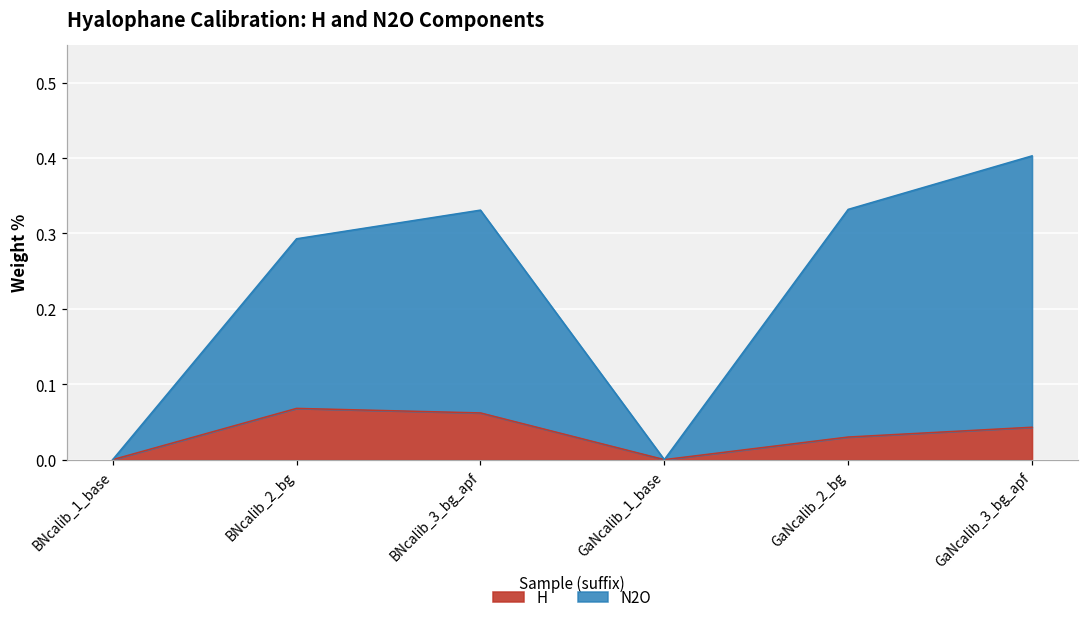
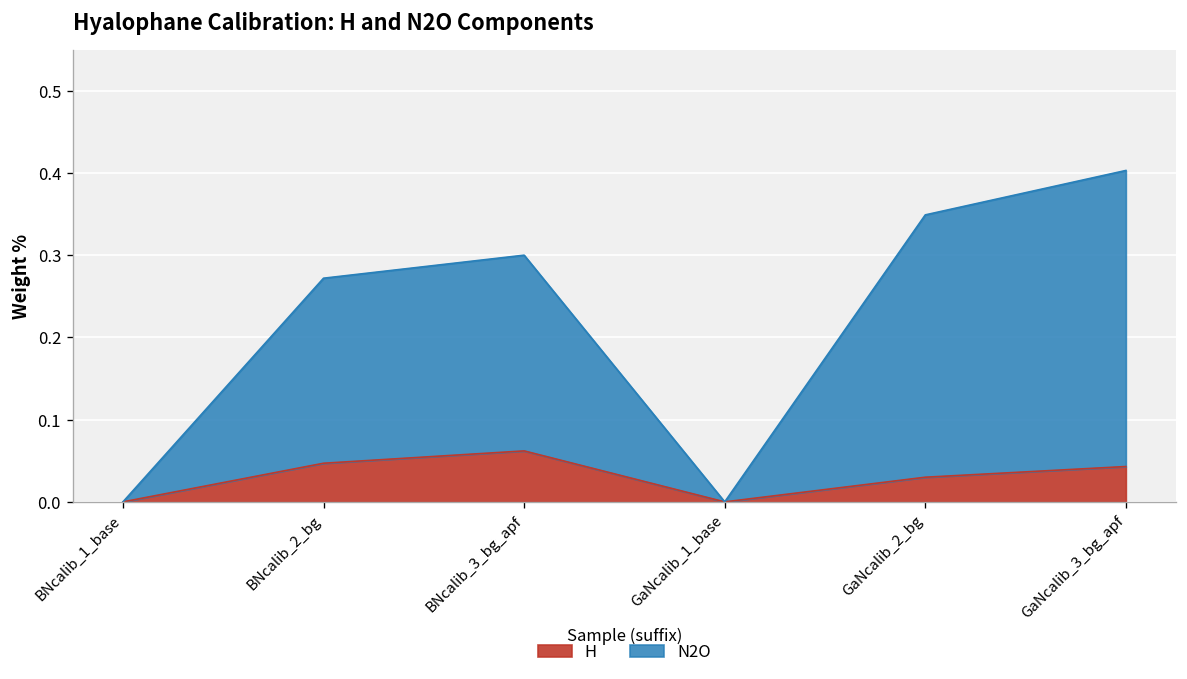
  {
    "H": {
-     "BNcalib_2_bg": 0.07,
+     "BNcalib_2_bg": 0.05,
      "BNcalib_3_bg_apf": 0.06,
      "GaNcalib_2_bg": 0.03,
      "GaNcalib_3_bg_apf": 0.04
    },
    "N2O": {
      "BNcalib_2_bg": 0.23,
-     "BNcalib_3_bg_apf": 0.27,
-     "GaNcalib_2_bg": 0.30,
+     "BNcalib_3_bg_apf": 0.24,
+     "GaNcalib_2_bg": 0.32,
      "GaNcalib_3_bg_apf": 0.36
    }
  }
